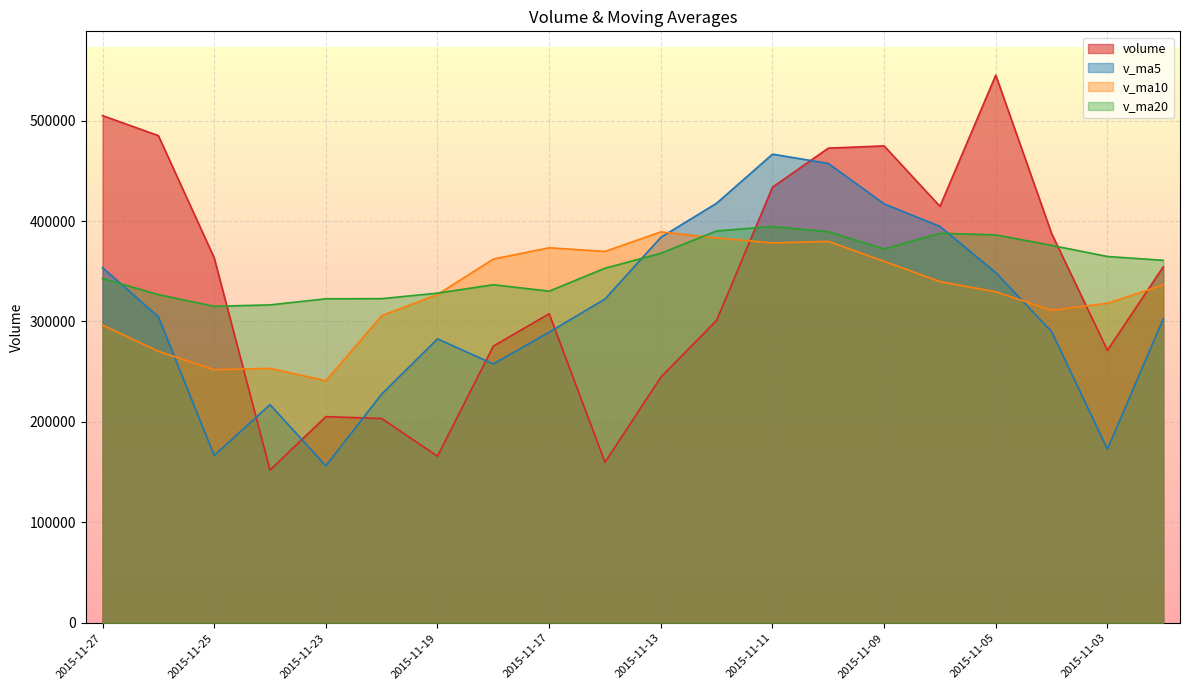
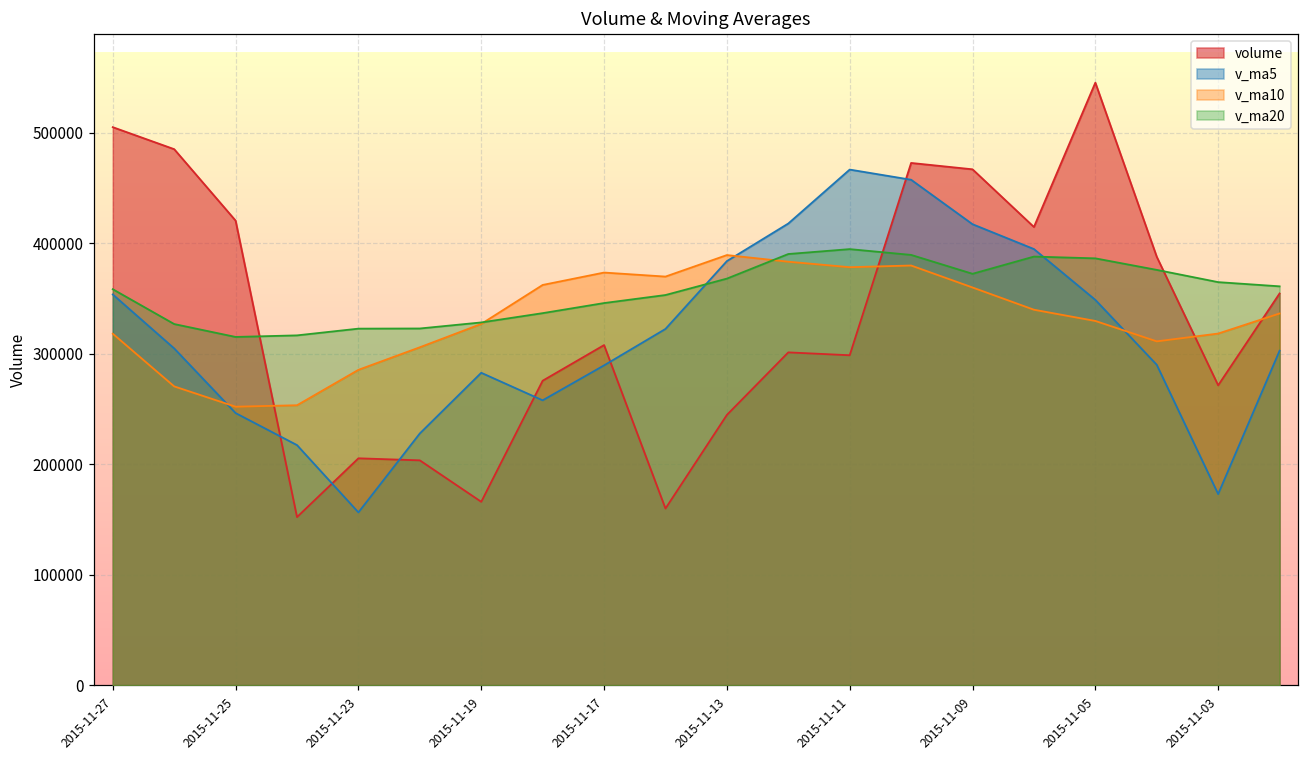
  {
    "volume": {
      "2015-11-27": 505000,
-     "2015-11-25": 363000,
+     "2015-11-25": 420000,
      "2015-11-23": 205000,
      "2015-11-19": 166000,
      "2015-11-17": 308000,
      "2015-11-13": 245000,
-     "2015-11-11": 434000,
-     "2015-11-09": 475000,
+     "2015-11-11": 299000,
+     "2015-11-09": 467000,
      "2015-11-05": 545000,
      "2015-11-03": 271000
    },
    "v_ma5": {
      "2015-11-27": 354000,
-     "2015-11-25": 167000,
+     "2015-11-25": 246000,
      "2015-11-23": 156000,
      "2015-11-19": 283000,
      "2015-11-17": 289000,
      "2015-11-13": 384000,
      "2015-11-11": 467000,
      "2015-11-09": 417000,
      "2015-11-05": 349000,
      "2015-11-03": 173000
    },
    "v_ma10": {
-     "2015-11-27": 296000,
+     "2015-11-27": 318000,
      "2015-11-25": 252000,
-     "2015-11-23": 241000,
+     "2015-11-23": 285000,
      "2015-11-17": 373000,
      "2015-11-13": 389000,
      "2015-11-11": 378000,
      "2015-11-09": 360000,
      "2015-11-05": 330000,
      "2015-11-03": 318000
    },
    "v_ma20": {
-     "2015-11-27": 343000,
+     "2015-11-27": 358000,
      "2015-11-25": 315000,
      "2015-11-23": 323000,
-     "2015-11-17": 330000,
+     "2015-11-17": 346000,
      "2015-11-13": 368000,
      "2015-11-11": 395000,
      "2015-11-09": 372000,
      "2015-11-05": 386000,
      "2015-11-03": 365000
    }
  }
